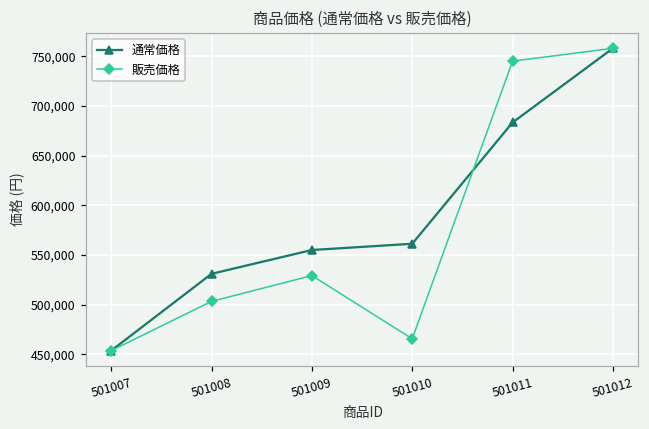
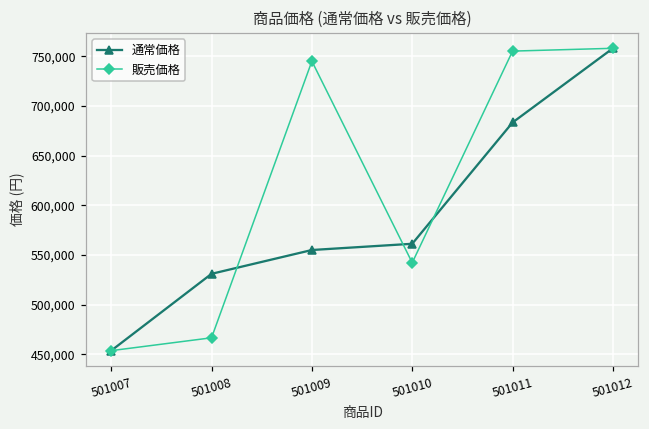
  {
    "通常価格": {
      "501008": "530,000",
      "501009": "550,000",
      "501010": "560,000",
      "501011": "680,000"
    },
    "販売価格": {
-     "501008": "500,000",
-     "501009": "530,000",
-     "501010": "470,000",
-     "501011": "750,000"
+     "501008": "470,000",
+     "501009": "750,000",
+     "501010": "540,000",
+     "501011": "760,000"
    }
  }
